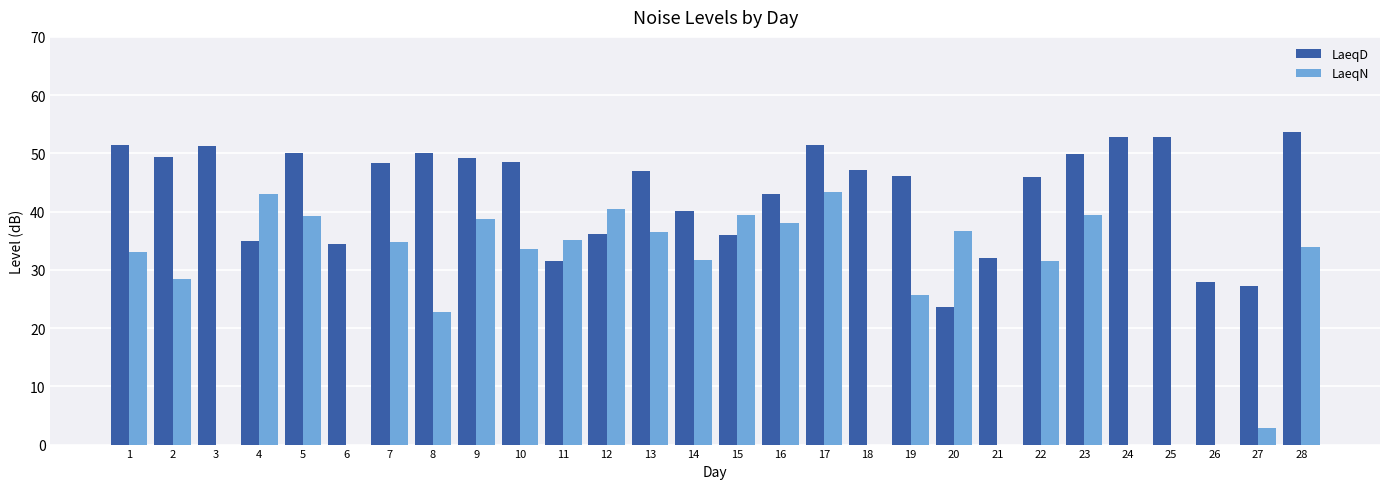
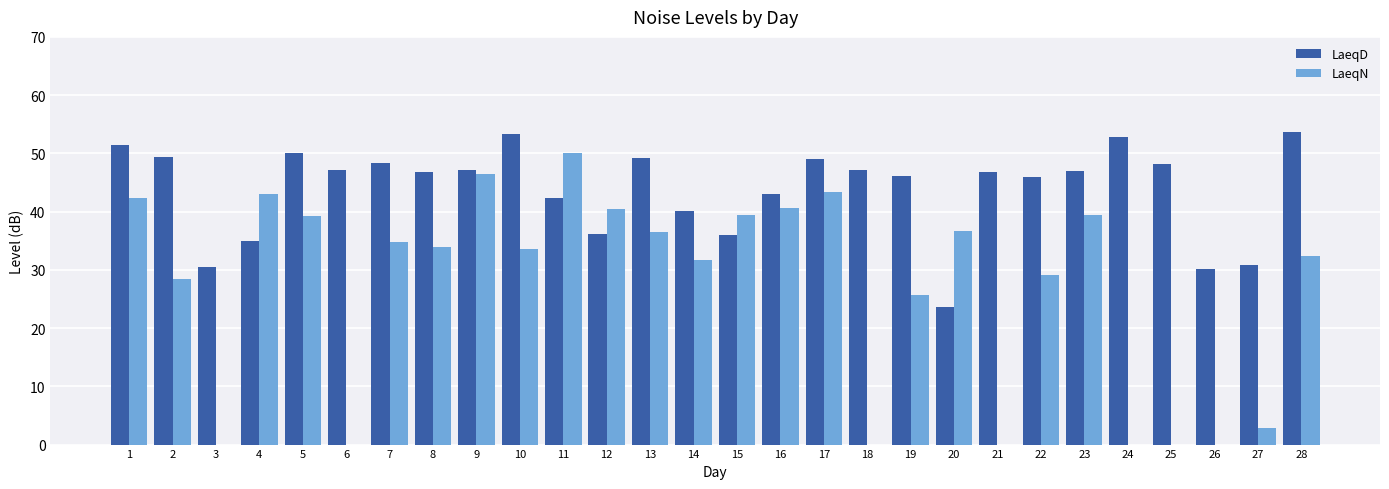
  {
    "LaeqD": {
      "1": 51,
      "2": 49,
-     "3": 51,
+     "3": 31,
      "4": 35,
      "5": 50,
-     "6": 35,
+     "6": 47,
      "7": 48,
-     "8": 50,
-     "9": 49,
-     "10": 49,
-     "11": 32,
+     "8": 47,
+     "9": 47,
+     "10": 53,
+     "11": 42,
      "12": 36,
-     "13": 47,
+     "13": 49,
      "14": 40,
      "15": 36,
      "16": 43,
-     "17": 51,
+     "17": 49,
      "18": 47,
      "19": 46,
      "20": 24,
-     "21": 32,
+     "21": 47,
      "22": 46,
-     "23": 50,
+     "23": 47,
      "24": 53,
-     "25": 53,
-     "26": 28,
-     "27": 27,
+     "25": 48,
+     "26": 30,
+     "27": 31,
      "28": 54
    },
    "LaeqN": {
-     "1": 33,
+     "1": 42,
      "2": 28,
      "3": 0,
      "4": 43,
      "5": 39,
      "6": 0,
      "7": 35,
-     "8": 23,
-     "9": 39,
+     "8": 34,
+     "9": 47,
      "10": 34,
-     "11": 35,
+     "11": 50,
      "12": 40,
      "13": 37,
      "14": 32,
      "15": 39,
-     "16": 38,
+     "16": 41,
      "17": 43,
      "18": 0,
      "19": 26,
      "20": 37,
      "21": 0,
-     "22": 32,
+     "22": 29,
      "23": 40,
      "24": 0,
      "25": 0,
      "26": 0,
      "27": 3,
-     "28": 34
+     "28": 32
    }
  }
